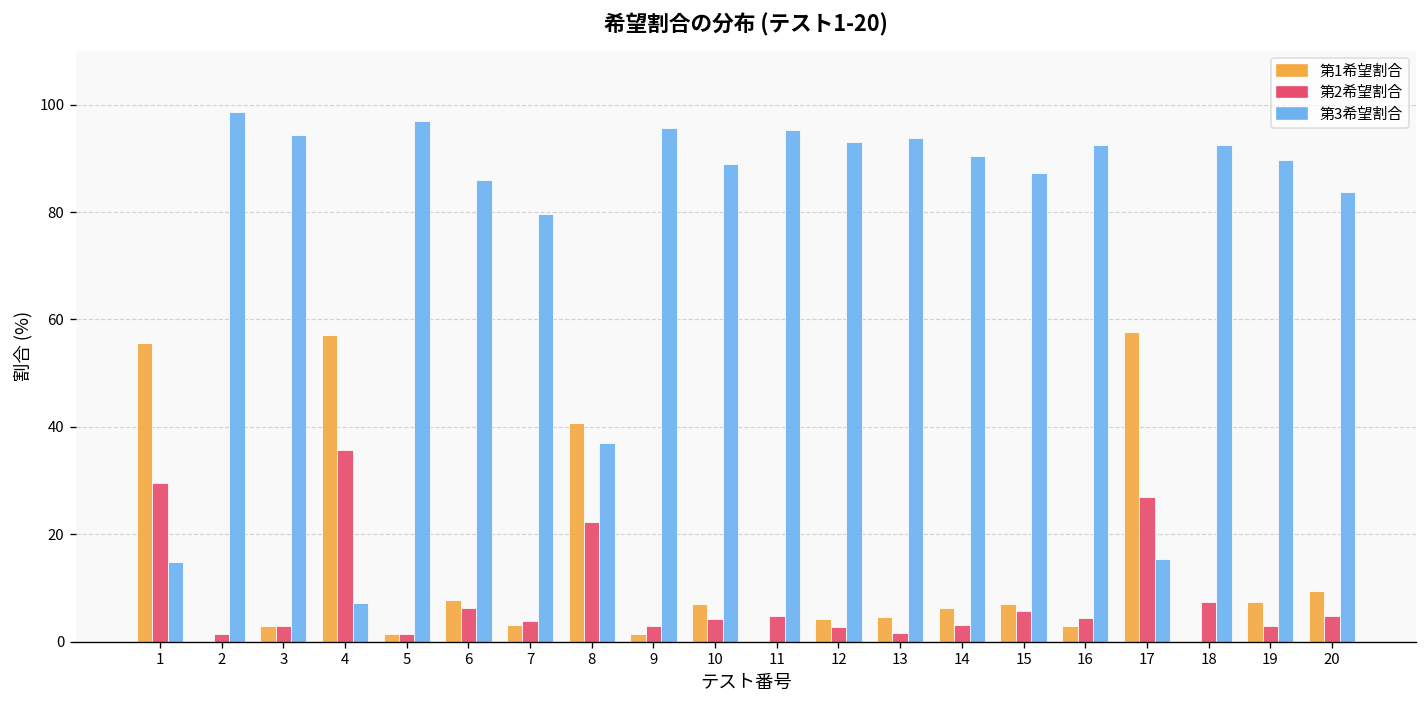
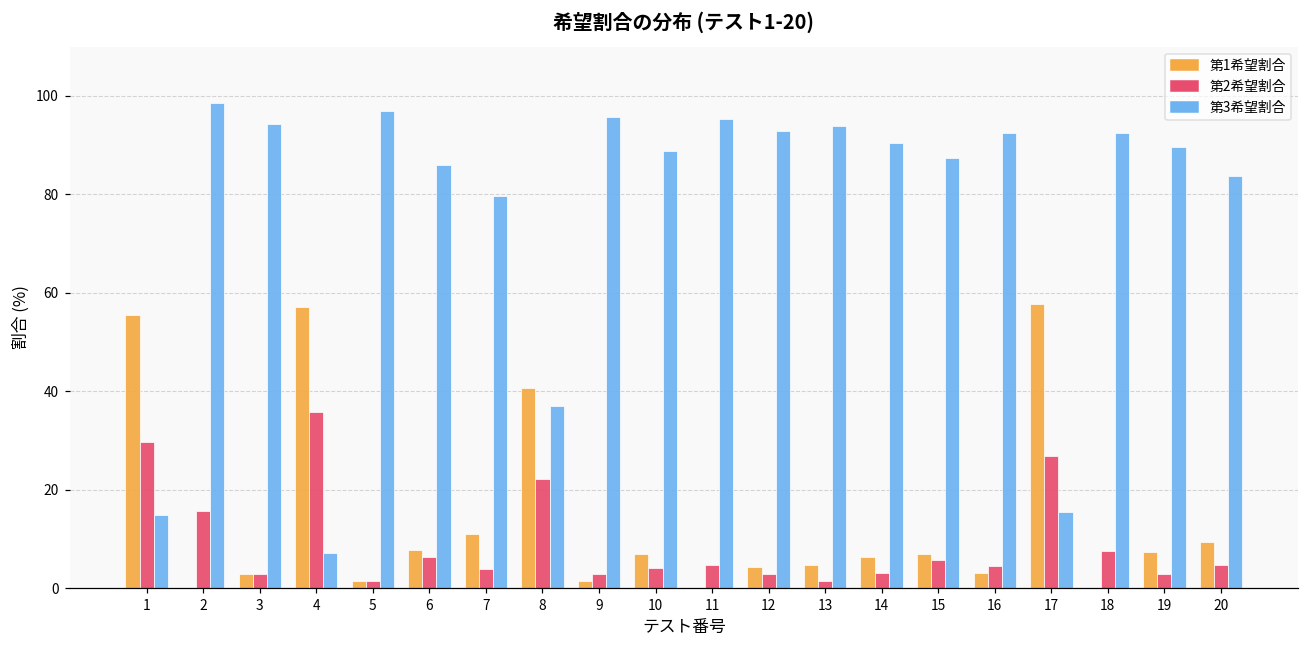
  {
    "第1希望割合": {
      "1": 56,
      "2": 0,
      "3": 3,
      "4": 57,
      "5": 2,
      "6": 8,
-     "7": 3,
+     "7": 11,
      "8": 41,
      "9": 1,
      "10": 7,
      "11": 0,
      "12": 4,
      "13": 5,
      "14": 6,
      "15": 7,
      "16": 3,
      "17": 58,
      "18": 0,
      "19": 7,
      "20": 9
    },
    "第2希望割合": {
      "1": 30,
-     "2": 1,
+     "2": 16,
      "3": 3,
      "4": 36,
      "5": 2,
      "6": 6,
      "7": 4,
      "8": 22,
      "9": 3,
      "10": 4,
      "11": 5,
      "12": 3,
      "13": 2,
      "14": 3,
      "15": 6,
      "16": 4,
      "17": 27,
      "18": 7,
      "19": 3,
      "20": 5
    },
    "第3希望割合": {
      "1": 15,
      "2": 99,
      "3": 94,
      "4": 7,
      "5": 97,
      "6": 86,
      "7": 80,
      "8": 37,
      "9": 96,
      "10": 89,
      "11": 95,
      "12": 93,
      "13": 94,
      "14": 90,
      "15": 87,
      "16": 93,
      "17": 15,
      "18": 93,
      "19": 90,
      "20": 84
    }
  }
